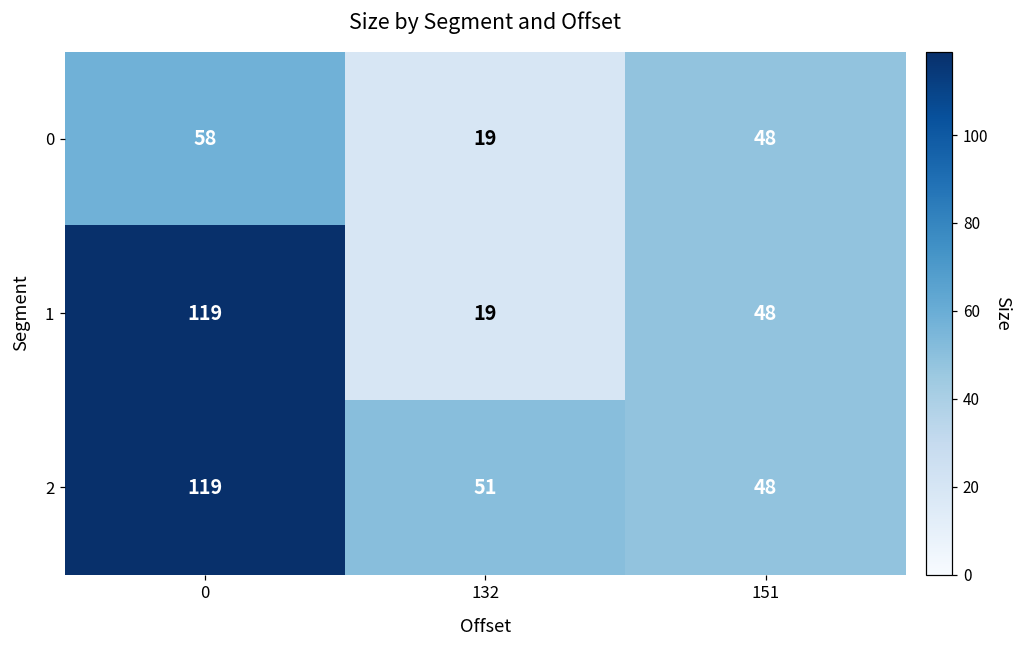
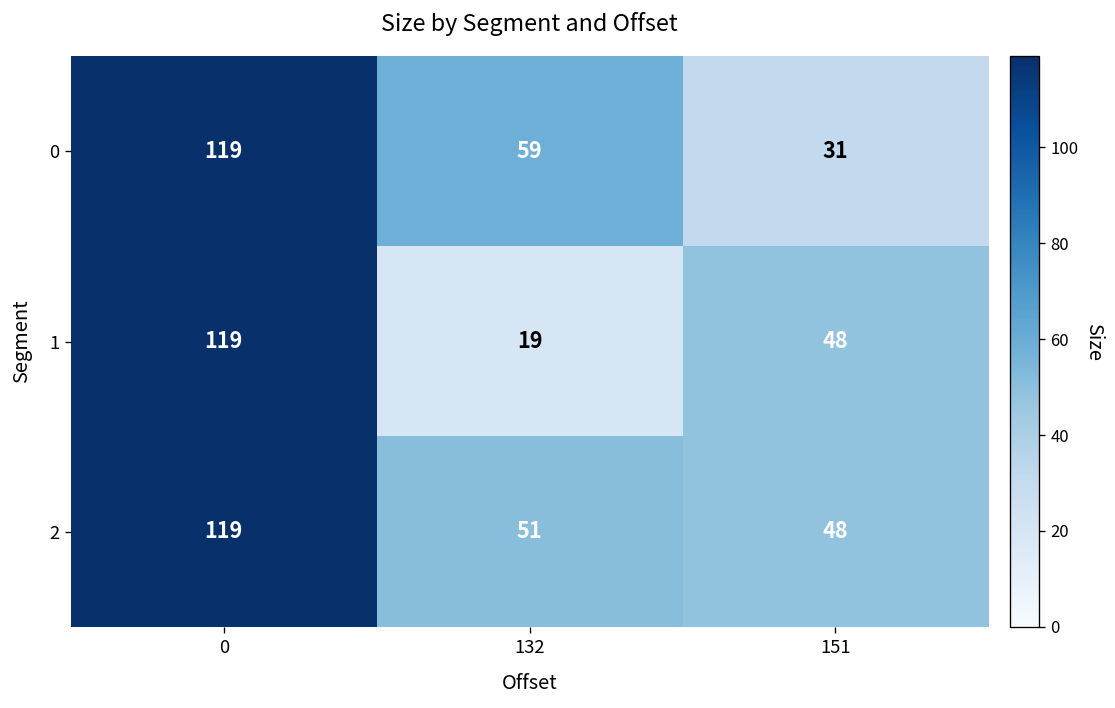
  {
    "0": {
-     "0": 58,
-     "132": 19,
-     "151": 48
+     "0": 119,
+     "132": 59,
+     "151": 31
    },
    "1": {
      "0": 119,
      "132": 19,
      "151": 48
    },
    "2": {
      "0": 119,
      "132": 51,
      "151": 48
    }
  }
